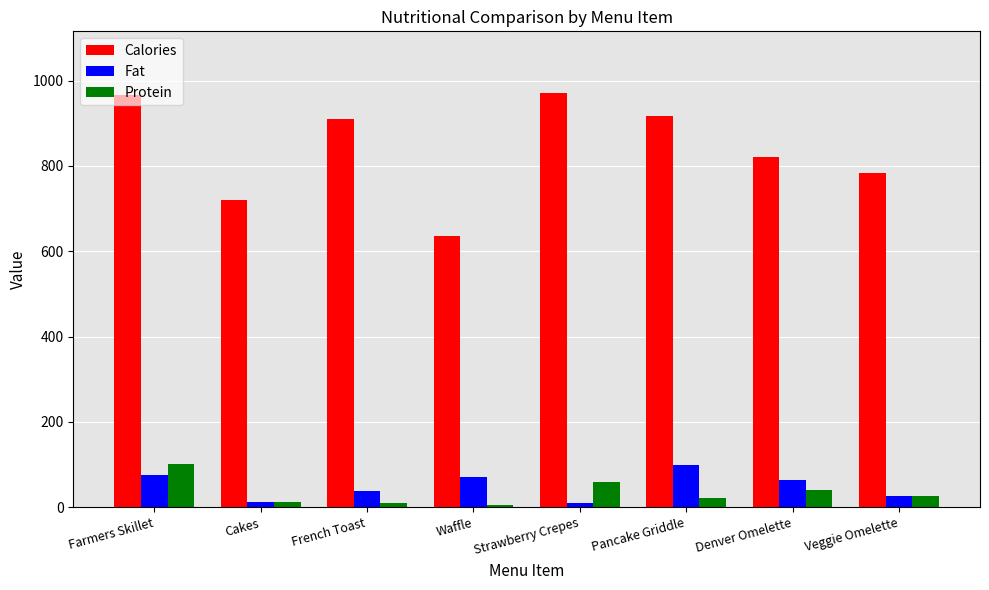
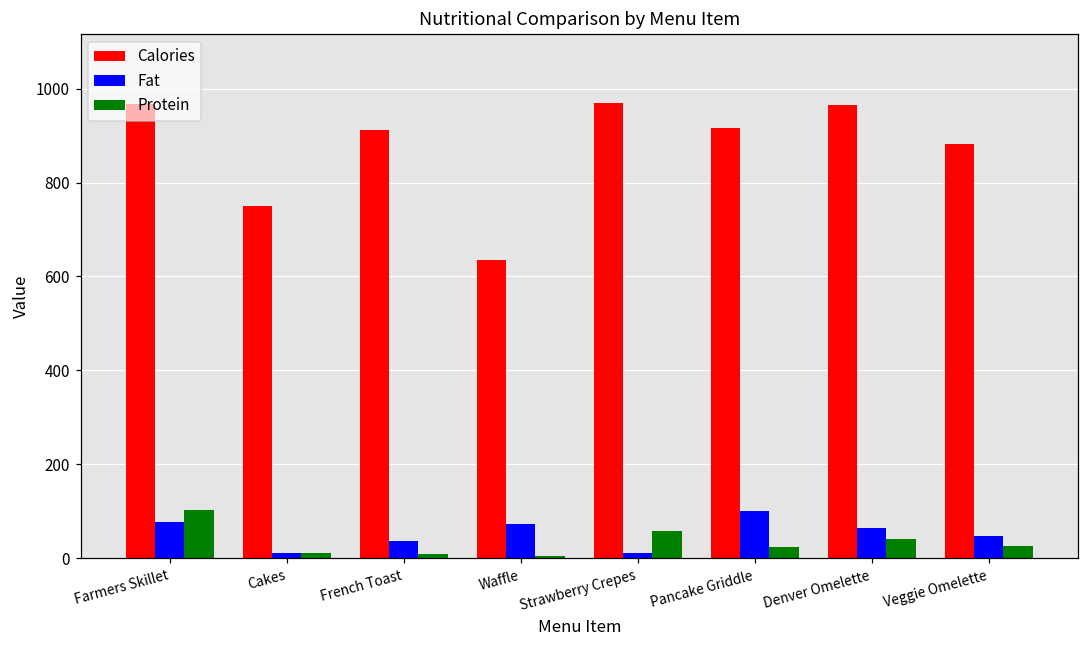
  {
    "Calories": {
-     "Cakes": 720,
+     "Cakes": 750,
      "French Toast": 910,
      "Waffle": 640,
      "Strawberry Crepes": 970,
      "Pancake Griddle": 920,
-     "Denver Omelette": 820,
-     "Veggie Omelette": 780
+     "Denver Omelette": 970,
+     "Veggie Omelette": 880
    },
    "Fat": {
      "Farmers Skillet": 80,
      "Cakes": 10,
      "French Toast": 40,
      "Waffle": 70,
      "Strawberry Crepes": 10,
      "Pancake Griddle": 100,
      "Denver Omelette": 60,
-     "Veggie Omelette": 30
+     "Veggie Omelette": 50
    },
    "Protein": {
      "Farmers Skillet": 100,
      "Cakes": 10,
      "French Toast": 10,
      "Strawberry Crepes": 60,
      "Pancake Griddle": 20,
      "Denver Omelette": 40,
      "Veggie Omelette": 30
    }
  }
